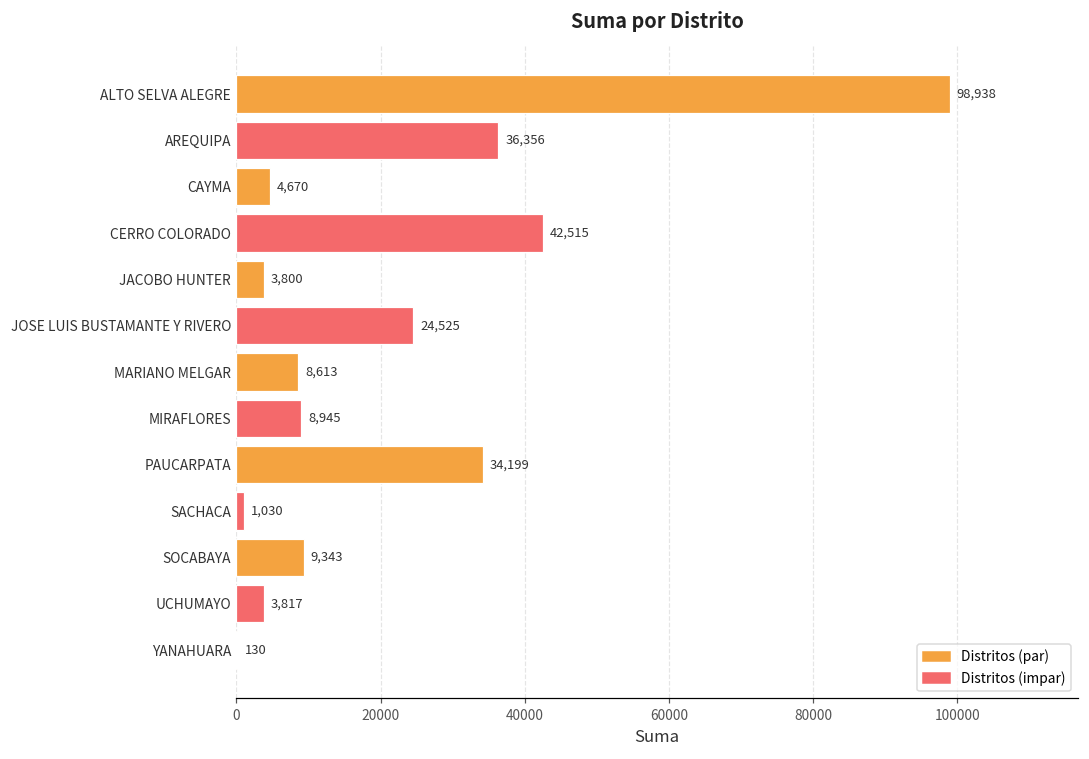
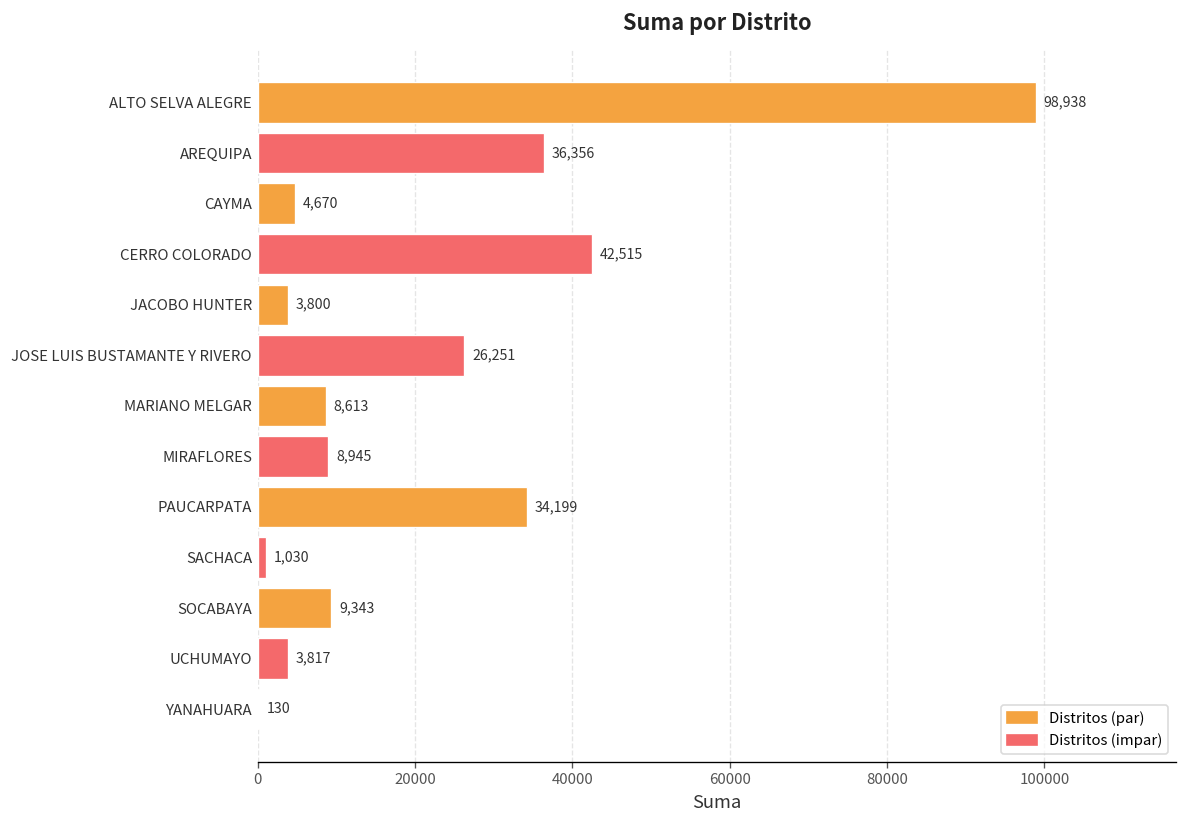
  {
    "ALTO SELVA ALEGRE": "98,938",
    "AREQUIPA": "36,356",
    "CAYMA": "4,670",
    "CERRO COLORADO": "42,515",
    "JACOBO HUNTER": "3,800",
-   "JOSE LUIS BUSTAMANTE Y RIVERO": "24,525",
+   "JOSE LUIS BUSTAMANTE Y RIVERO": "26,251",
    "MARIANO MELGAR": "8,613",
    "MIRAFLORES": "8,945",
    "PAUCARPATA": "34,199",
    "SACHACA": "1,030",
    "SOCABAYA": "9,343",
    "UCHUMAYO": "3,817",
    "YANAHUARA": "130"
  }
